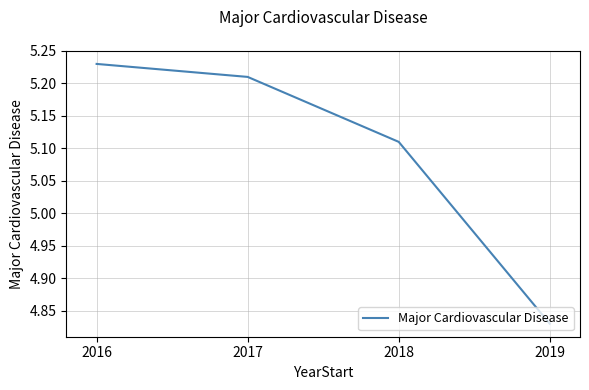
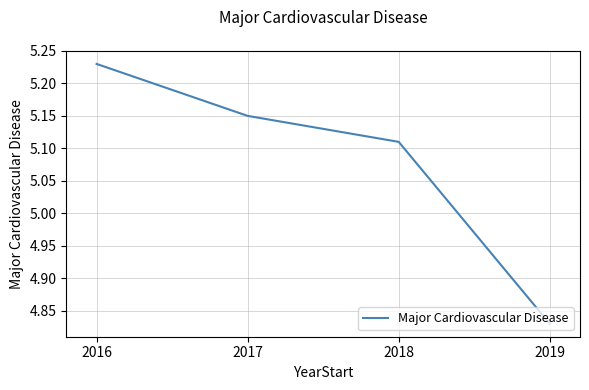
  {
    "2016": 5.23,
-   "2017": 5.21,
+   "2017": 5.15,
    "2018": 5.11
  }
